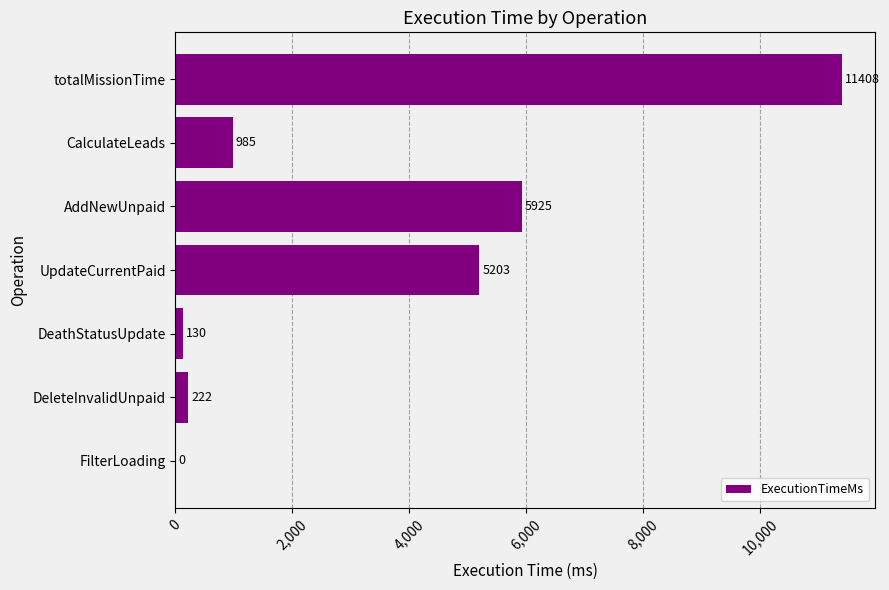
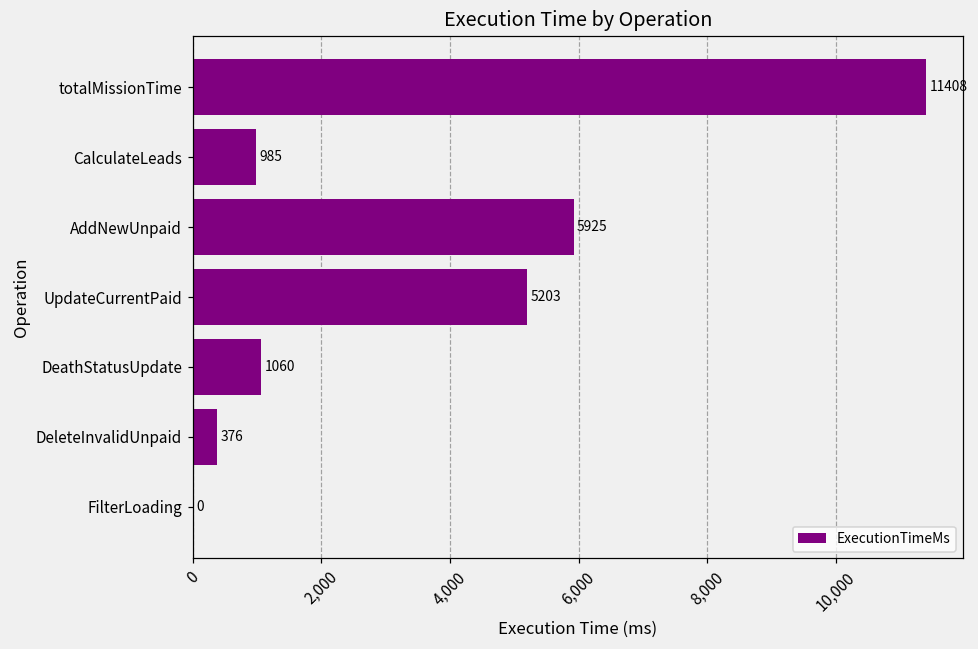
  {
    "totalMissionTime": 11408,
    "CalculateLeads": 985,
    "AddNewUnpaid": 5925,
    "UpdateCurrentPaid": 5203,
-   "DeathStatusUpdate": 130,
-   "DeleteInvalidUnpaid": 222,
+   "DeathStatusUpdate": 1060,
+   "DeleteInvalidUnpaid": 376,
    "FilterLoading": 0
  }
